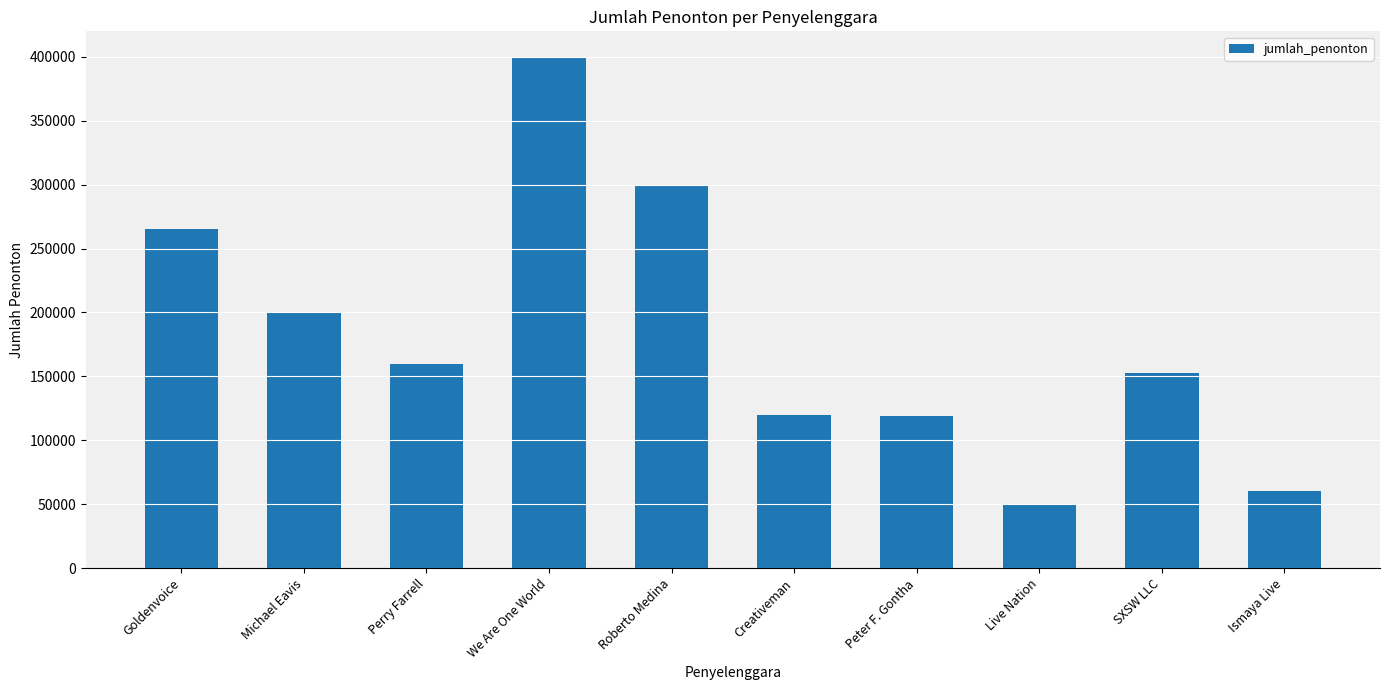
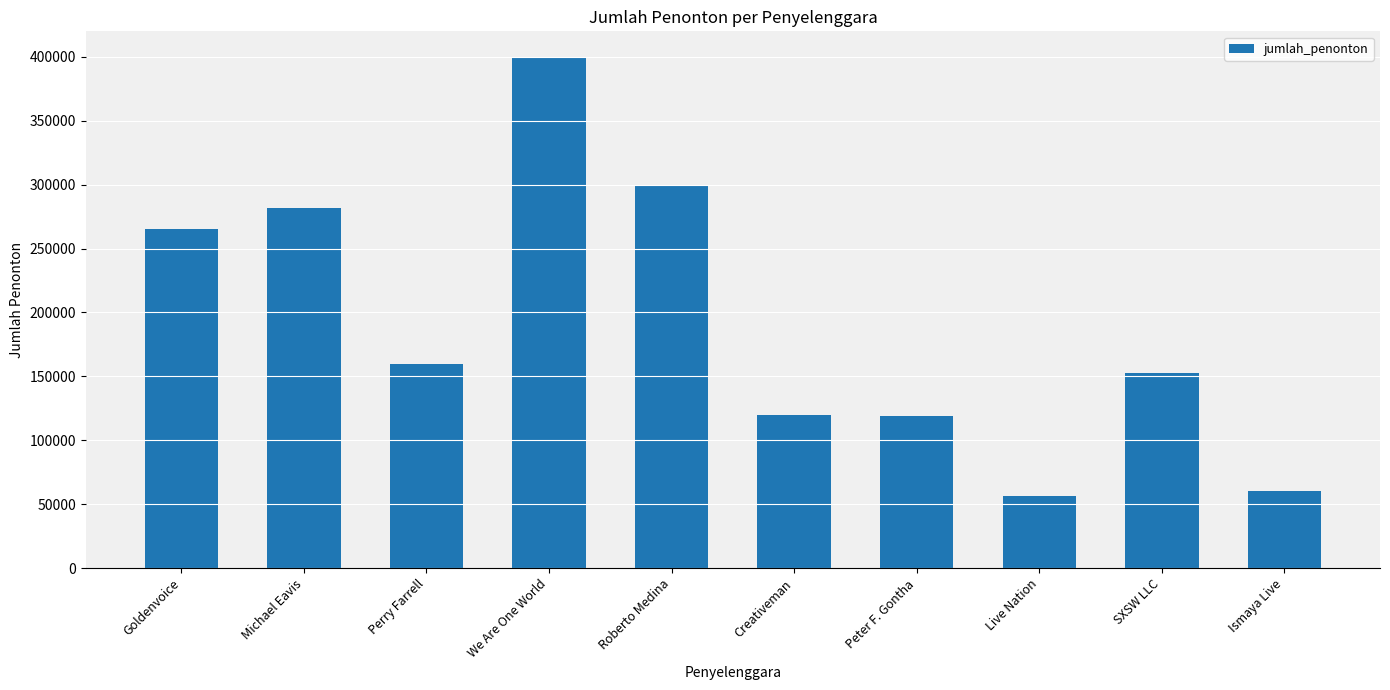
  {
    "Goldenvoice": 265000,
-   "Michael Eavis": 200000,
+   "Michael Eavis": 281000,
    "Perry Farrell": 160000,
    "We Are One World": 400000,
    "Roberto Medina": 300000,
    "Creativeman": 120000,
    "Peter F. Gontha": 119000,
-   "Live Nation": 50000,
+   "Live Nation": 56000,
    "SXSW LLC": 153000,
    "Ismaya Live": 60000
  }
